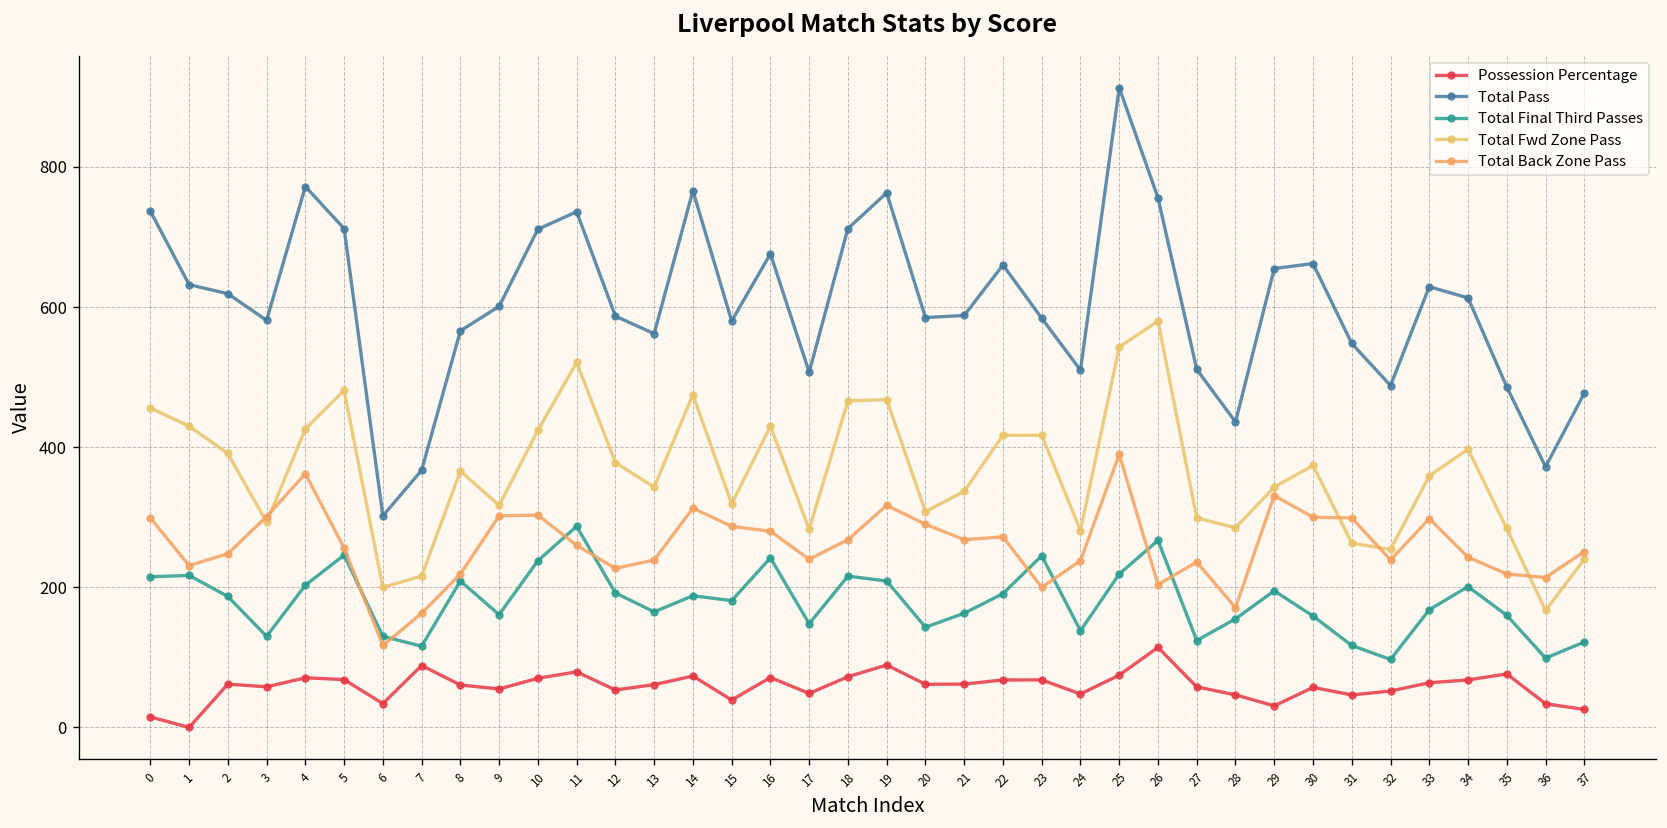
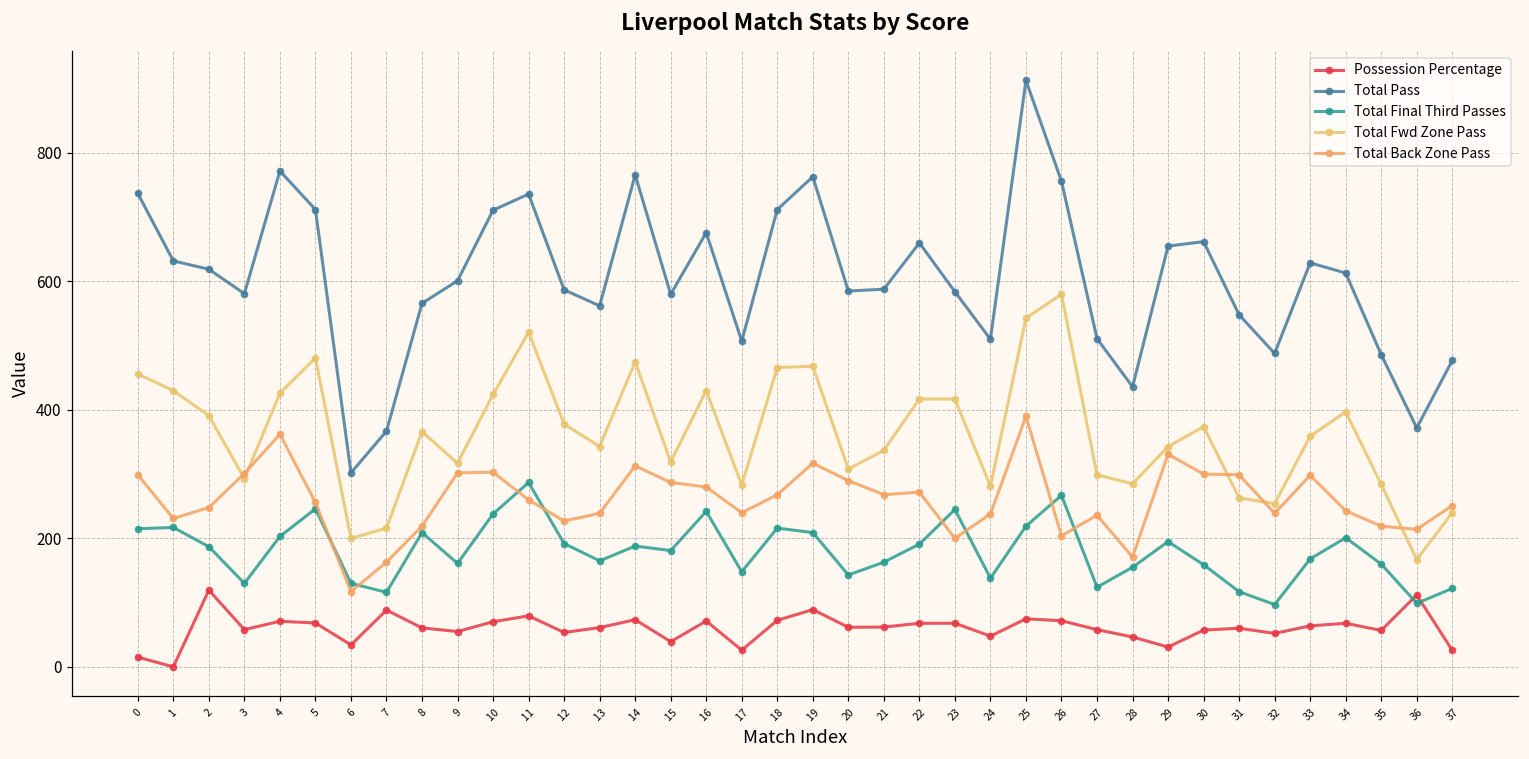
  {
    "Possession Percentage": {
      "0": 20,
      "1": 0,
-     "2": 60,
+     "2": 120,
      "3": 60,
      "4": 70,
      "5": 70,
      "6": 30,
      "7": 90,
      "8": 60,
      "9": 60,
      "10": 70,
      "11": 80,
      "12": 50,
      "13": 60,
      "14": 70,
      "15": 40,
      "16": 70,
-     "17": 50,
+     "17": 30,
      "18": 70,
      "19": 90,
      "20": 60,
      "21": 60,
      "22": 70,
      "23": 70,
      "24": 50,
      "25": 70,
-     "26": 110,
+     "26": 70,
      "27": 60,
      "28": 50,
      "29": 30,
      "30": 60,
-     "31": 50,
+     "31": 60,
      "32": 50,
      "33": 60,
      "34": 70,
-     "35": 80,
-     "36": 30,
+     "35": 60,
+     "36": 110,
      "37": 30
    }
  }
